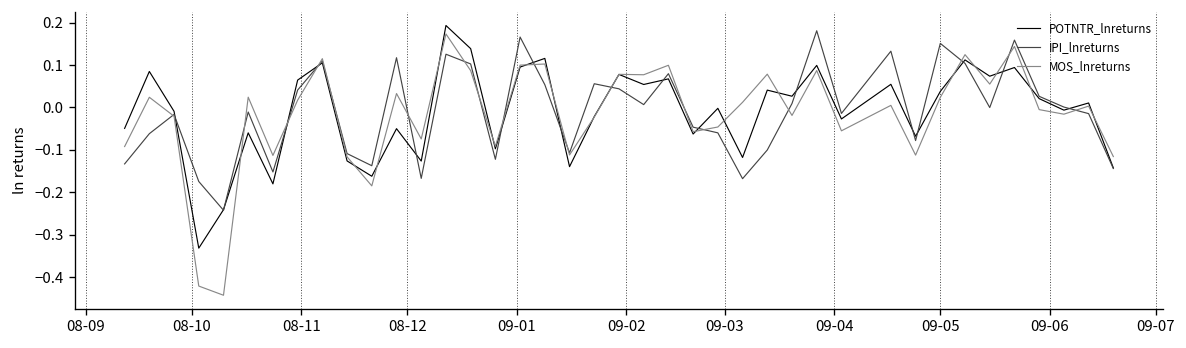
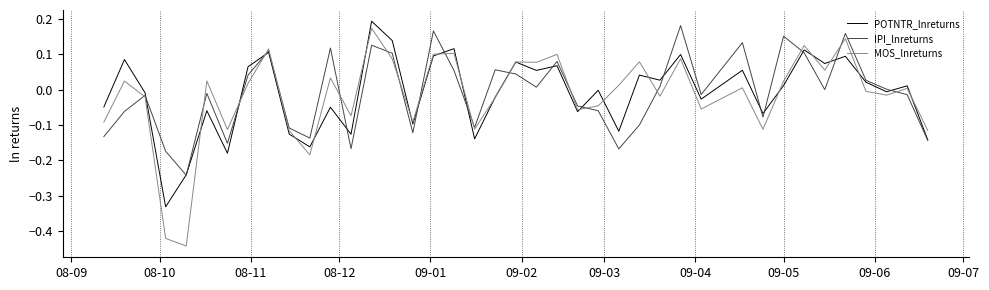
  {
    "POTNTR_lnreturns": {
-     "09-05": 0.04
+     "09-05": 0.01
    },
    "IPI_lnreturns": {
      "09-05": 0.15
    },
    "MOS_lnreturns": {
      "09-05": 0.02
    }
  }
